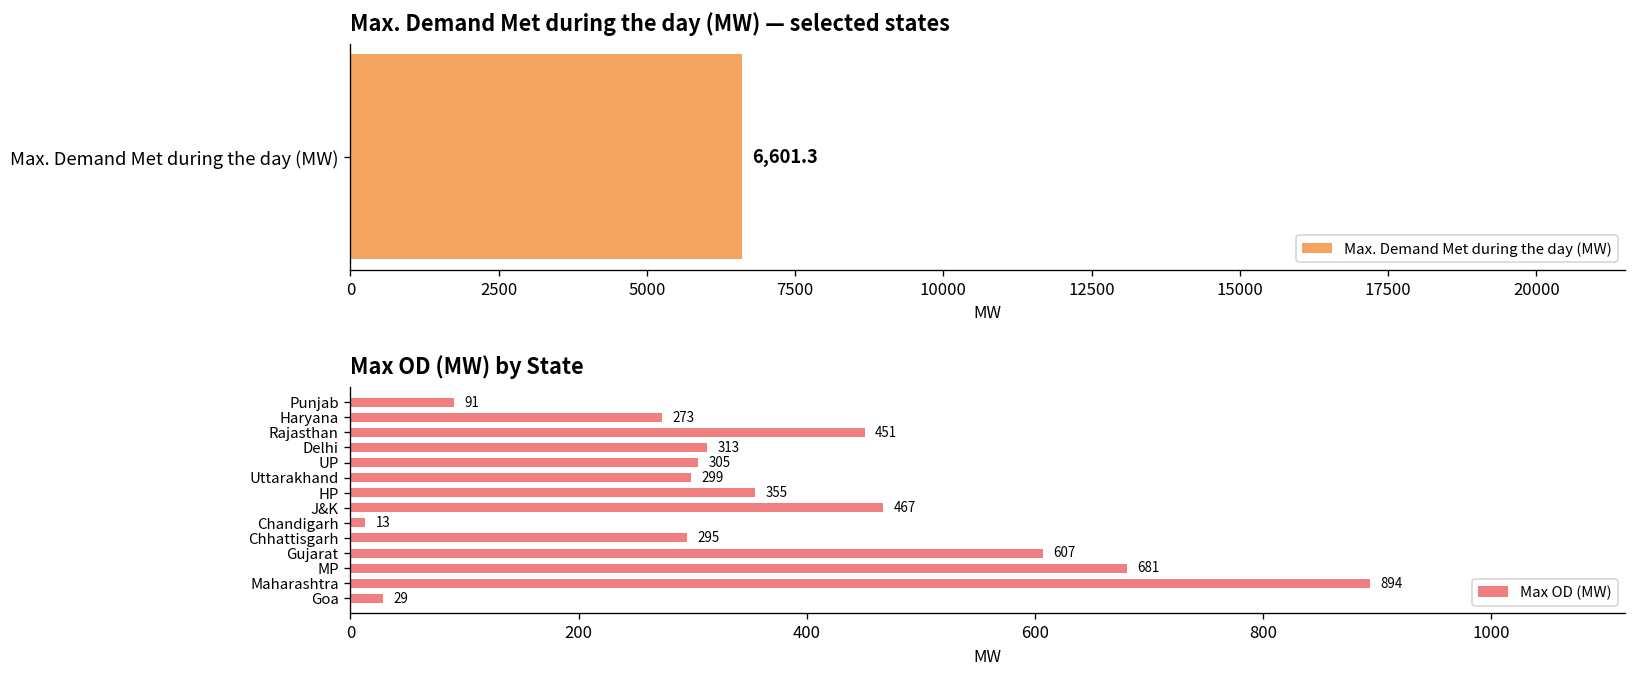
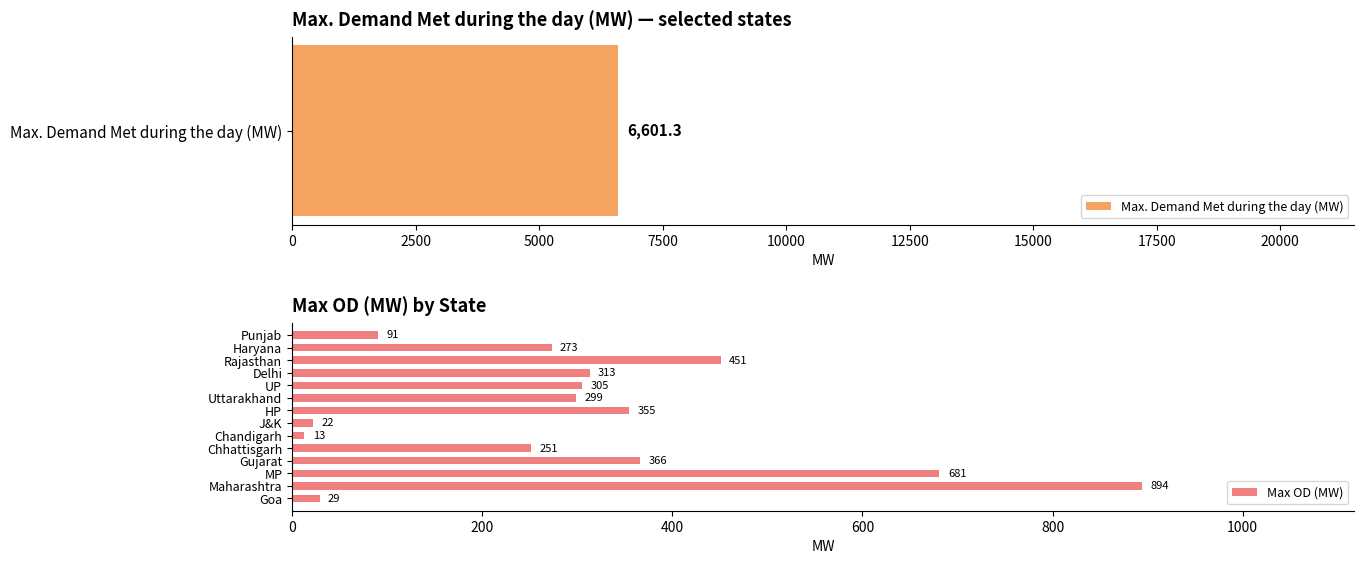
  {
    "Max. Demand Met during the day (MW) — selected states": {
      "Max. Demand Met during the day (MW)": "6,601.3"
    },
    "Max OD (MW) by State": {
      "Punjab": "91",
      "Haryana": "273",
      "Rajasthan": "451",
      "Delhi": "313",
      "UP": "305",
      "Uttarakhand": "299",
      "HP": "355",
-     "J&K": "467",
+     "J&K": "22",
      "Chandigarh": "13",
-     "Chhattisgarh": "295",
-     "Gujarat": "607",
+     "Chhattisgarh": "251",
+     "Gujarat": "366",
      "MP": "681",
      "Maharashtra": "894",
      "Goa": "29"
    }
  }
